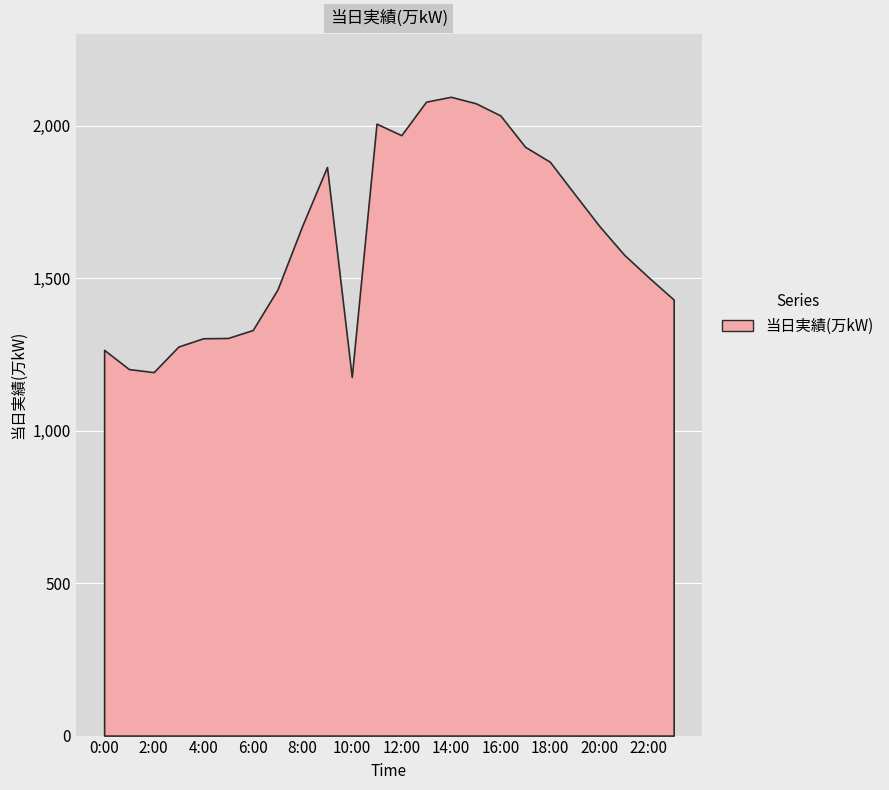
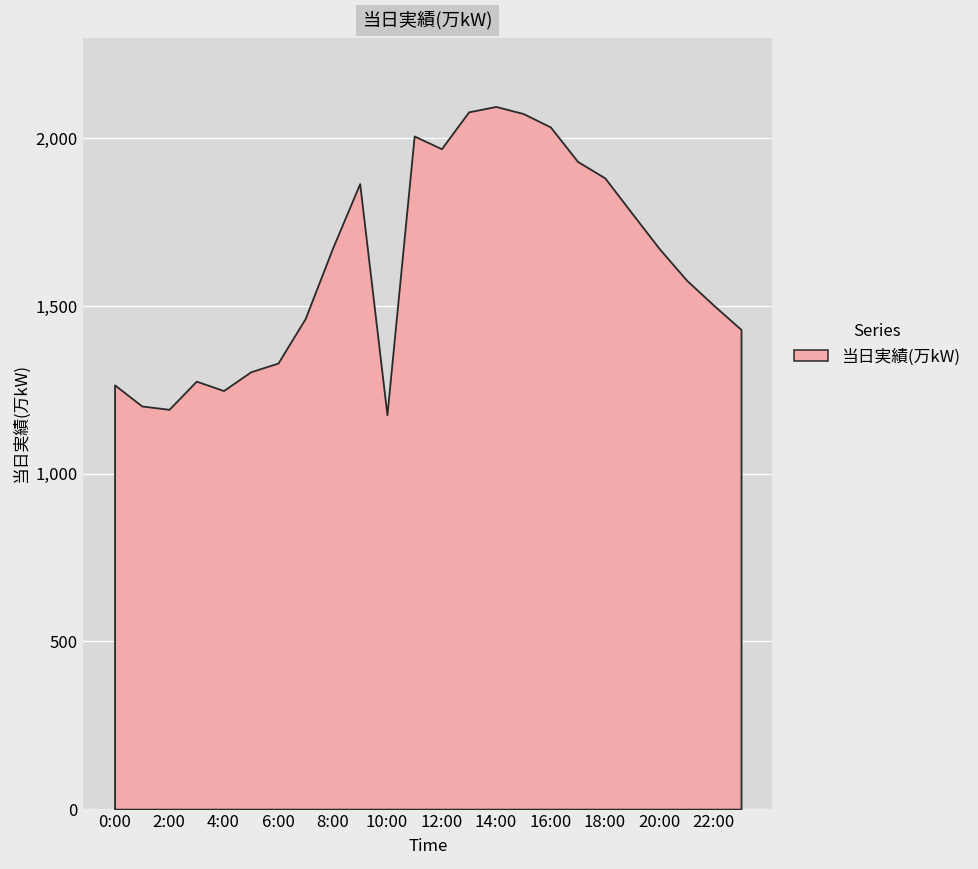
  {
    "0:00": "1,270",
    "2:00": "1,190",
-   "4:00": "1,300",
+   "4:00": "1,250",
    "6:00": "1,330",
    "8:00": "1,670",
    "10:00": "1,180",
    "12:00": "1,970",
    "14:00": "2,100",
    "16:00": "2,030",
    "18:00": "1,880",
    "20:00": "1,670",
    "22:00": "1,500"
  }
